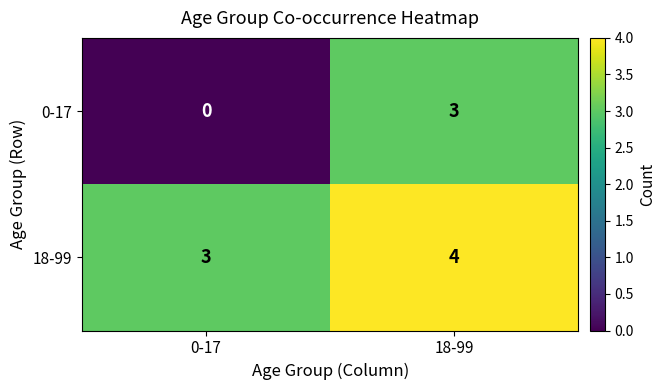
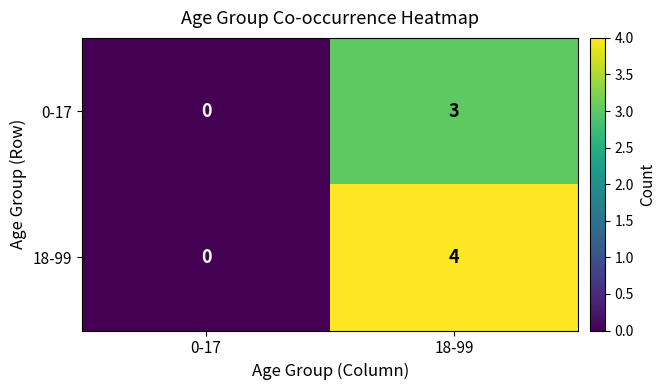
  {
    "0-17": {
      "0-17": 0,
      "18-99": 3
    },
    "18-99": {
-     "0-17": 3,
+     "0-17": 0,
      "18-99": 4
    }
  }
